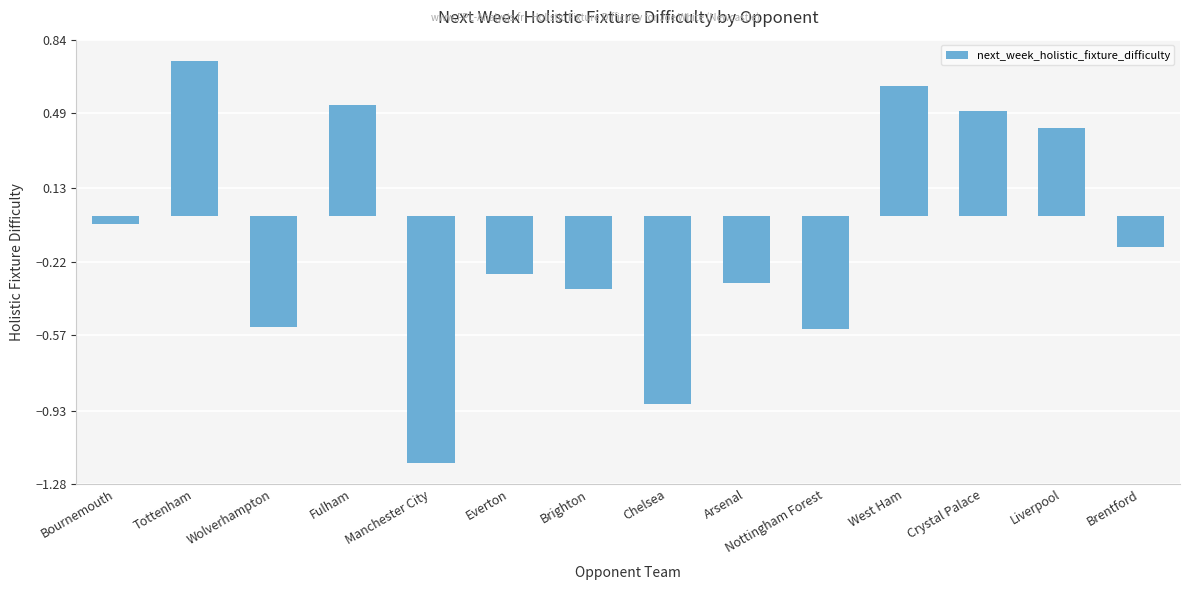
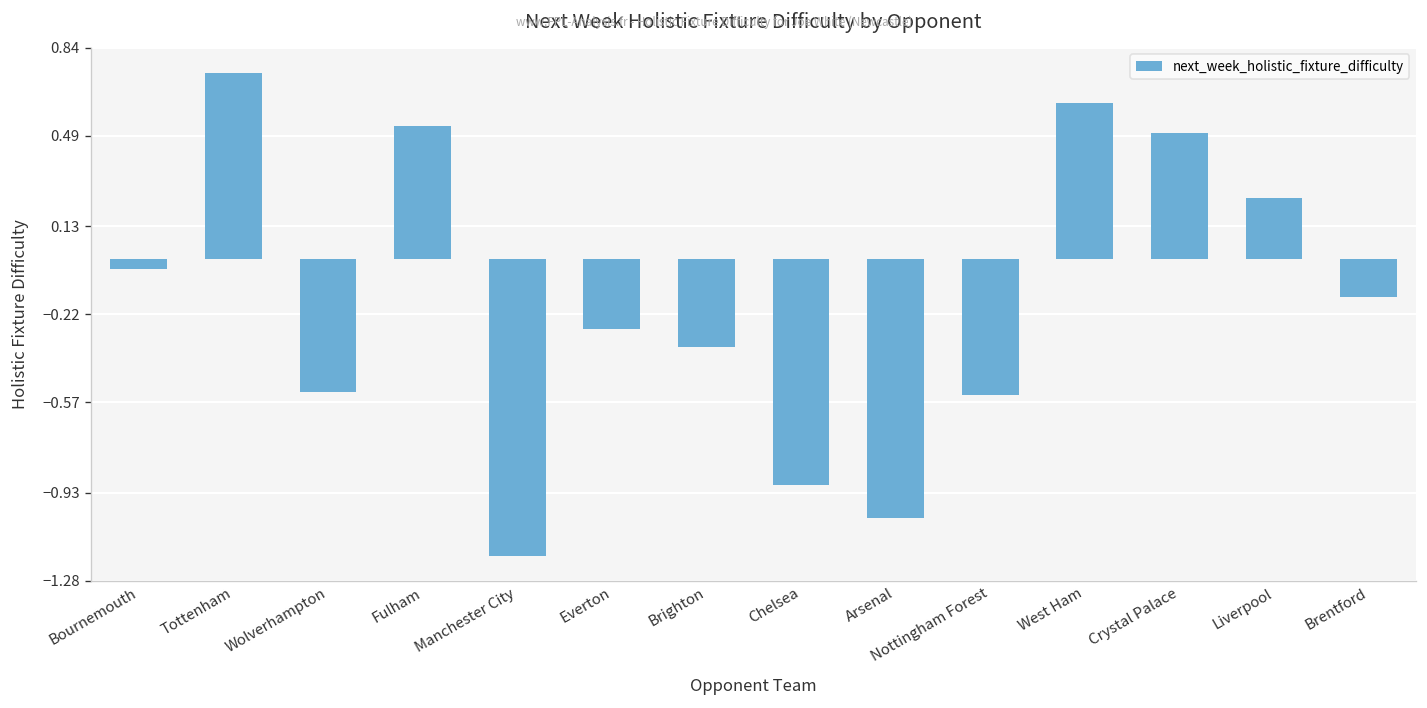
  {
    "Bournemouth": -0.04,
    "Tottenham": 0.74,
    "Wolverhampton": -0.53,
    "Fulham": 0.53,
    "Manchester City": -1.18,
    "Everton": -0.28,
    "Brighton": -0.35,
    "Chelsea": -0.90,
-   "Arsenal": -0.32,
+   "Arsenal": -1.03,
    "Nottingham Forest": -0.54,
    "West Ham": 0.62,
    "Crystal Palace": 0.50,
-   "Liverpool": 0.42,
+   "Liverpool": 0.24,
    "Brentford": -0.15
  }
